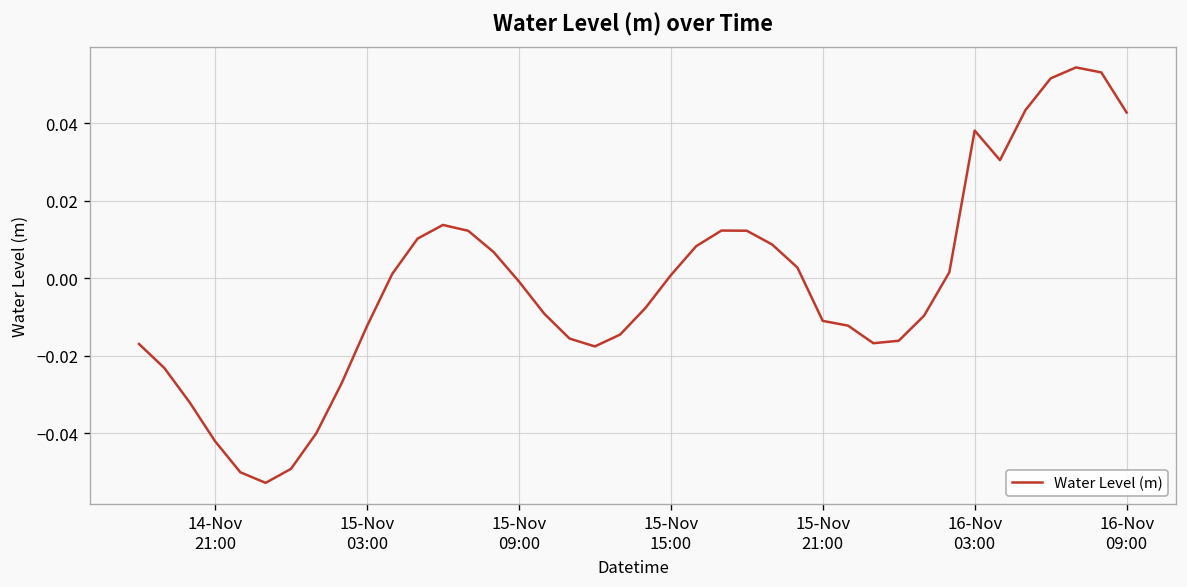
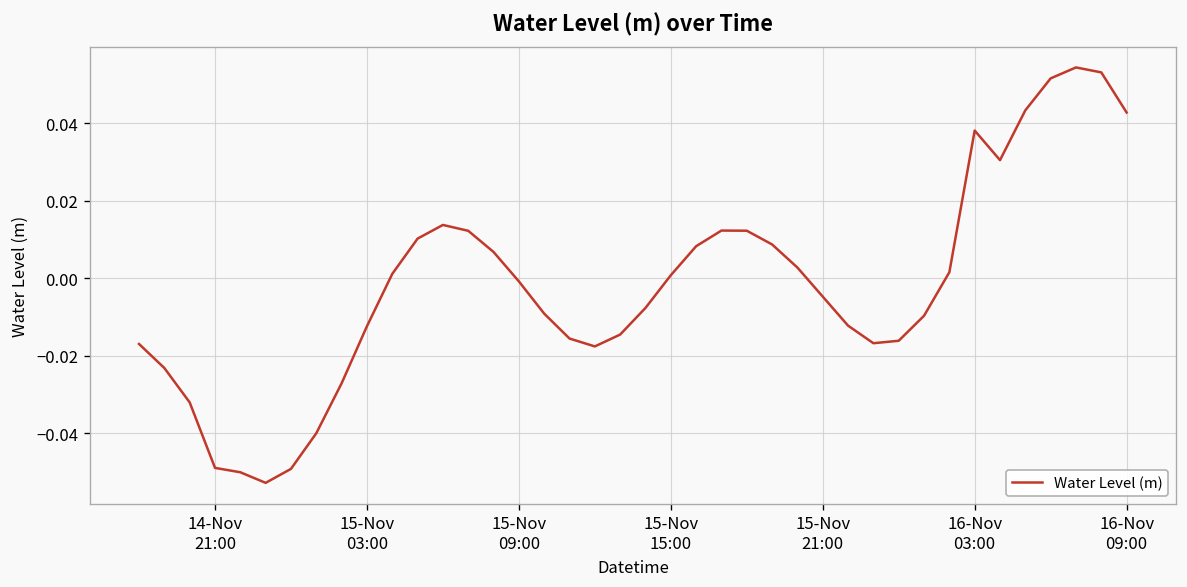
  {
-   "14-Nov 21:00": -0.042,
+   "14-Nov 21:00": -0.049,
    "15-Nov 03:00": -0.012,
    "15-Nov 09:00": -0.001,
    "15-Nov 15:00": 0.001,
-   "15-Nov 21:00": -0.011,
+   "15-Nov 21:00": -0.005,
    "16-Nov 03:00": 0.038,
    "16-Nov 09:00": 0.043
  }
